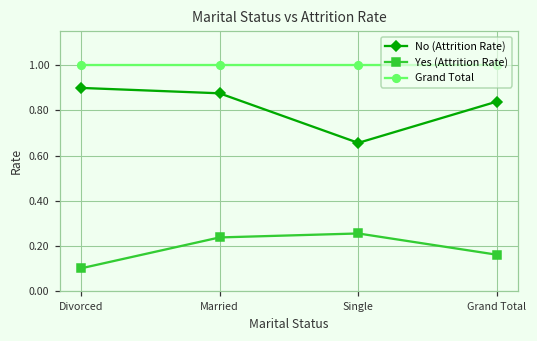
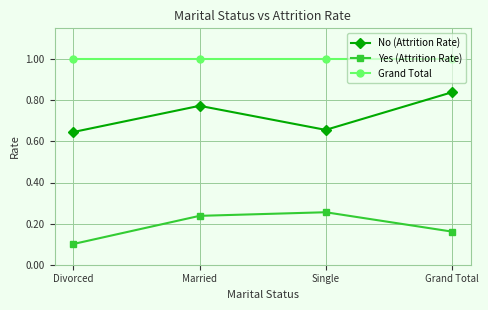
  {
    "No (Attrition Rate)": {
-     "Divorced": 0.90,
-     "Married": 0.88,
+     "Divorced": 0.65,
+     "Married": 0.77,
      "Single": 0.66,
      "Grand Total": 0.84
    },
    "Yes (Attrition Rate)": {
      "Divorced": 0.10,
      "Married": 0.24,
      "Single": 0.26,
      "Grand Total": 0.16
    },
    "Grand Total": {
      "Divorced": 1.00,
      "Married": 1.00,
      "Single": 1.00
    }
  }
